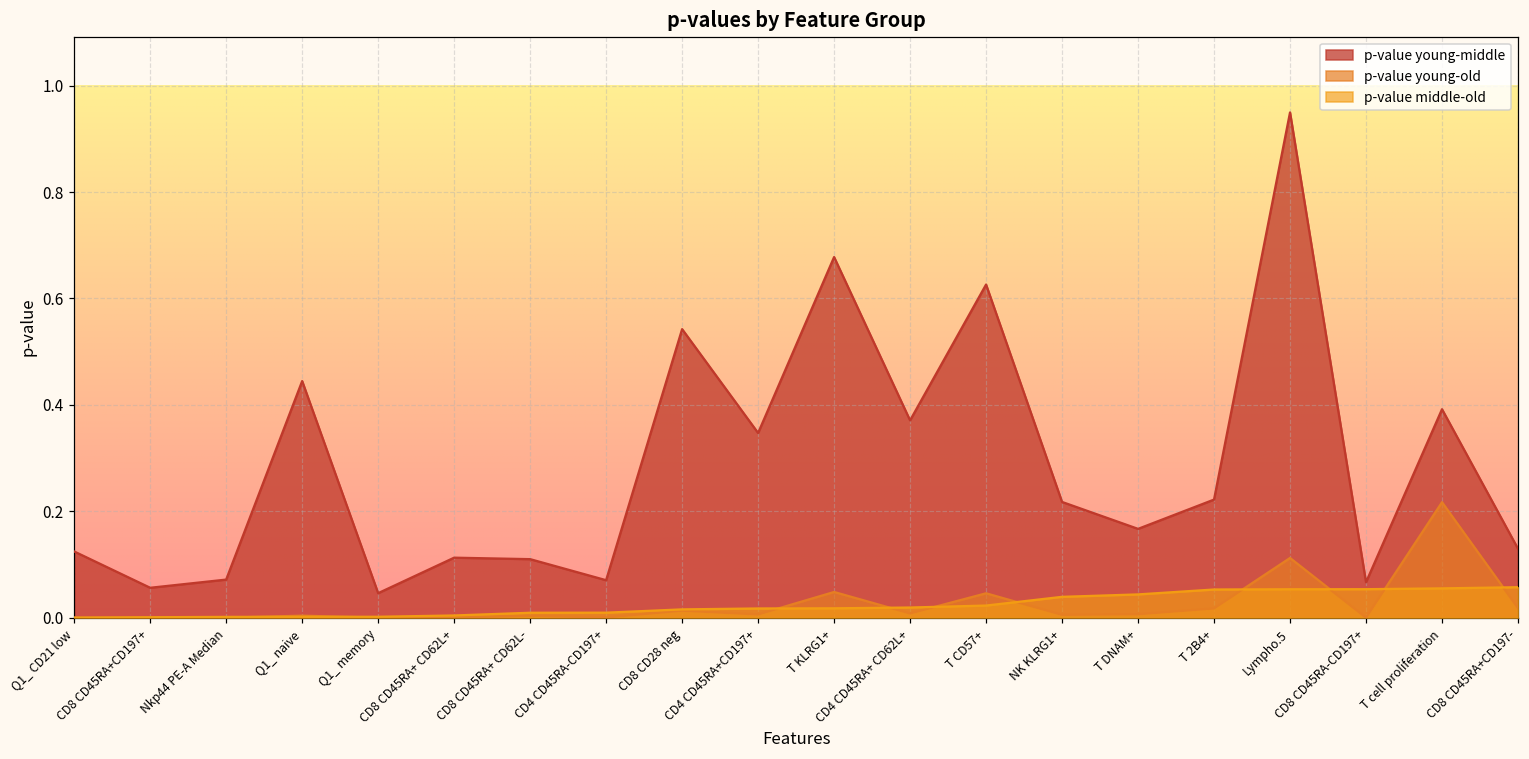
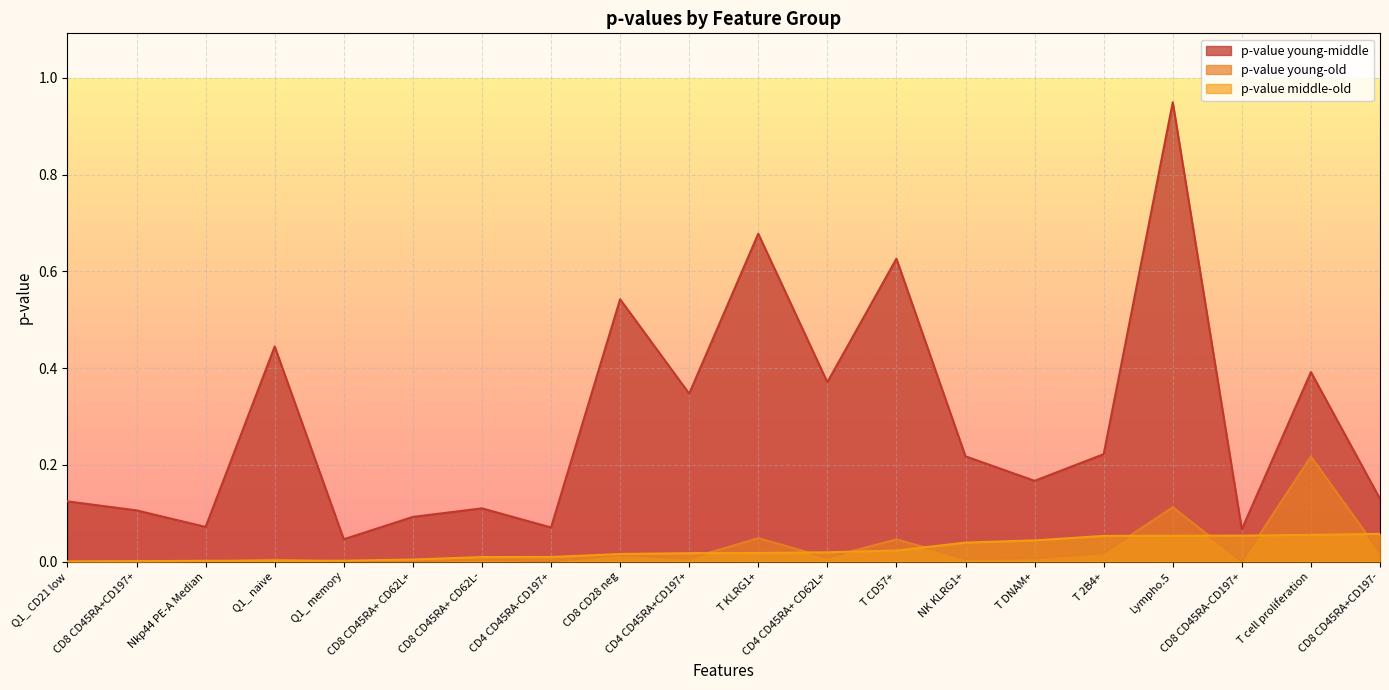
  {
    "p-value young-middle": {
      "Q1_ CD21 low": 0.12,
-     "CD8 CD45RA+CD197+": 0.06,
+     "CD8 CD45RA+CD197+": 0.11,
      "Nkp44 PE-A Median": 0.07,
      "Q1_ naive": 0.44,
      "Q1_ memory": 0.05,
-     "CD8 CD45RA+ CD62L+": 0.11,
+     "CD8 CD45RA+ CD62L+": 0.09,
      "CD8 CD45RA+ CD62L-": 0.11,
      "CD4 CD45RA-CD197+": 0.07,
      "CD8 CD28 neg": 0.54,
      "CD4 CD45RA+CD197+": 0.35,
      "T KLRG1+": 0.68,
      "CD4 CD45RA+ CD62L+": 0.37,
      "T CD57+": 0.63,
      "NK KLRG1+": 0.22,
      "T DNAM+": 0.17,
      "T 2B4+": 0.22,
      "Lympho.5": 0.95,
      "CD8 CD45RA-CD197+": 0.07,
      "T cell proliferation": 0.39,
      "CD8 CD45RA+CD197-": 0.13
    }
  }
